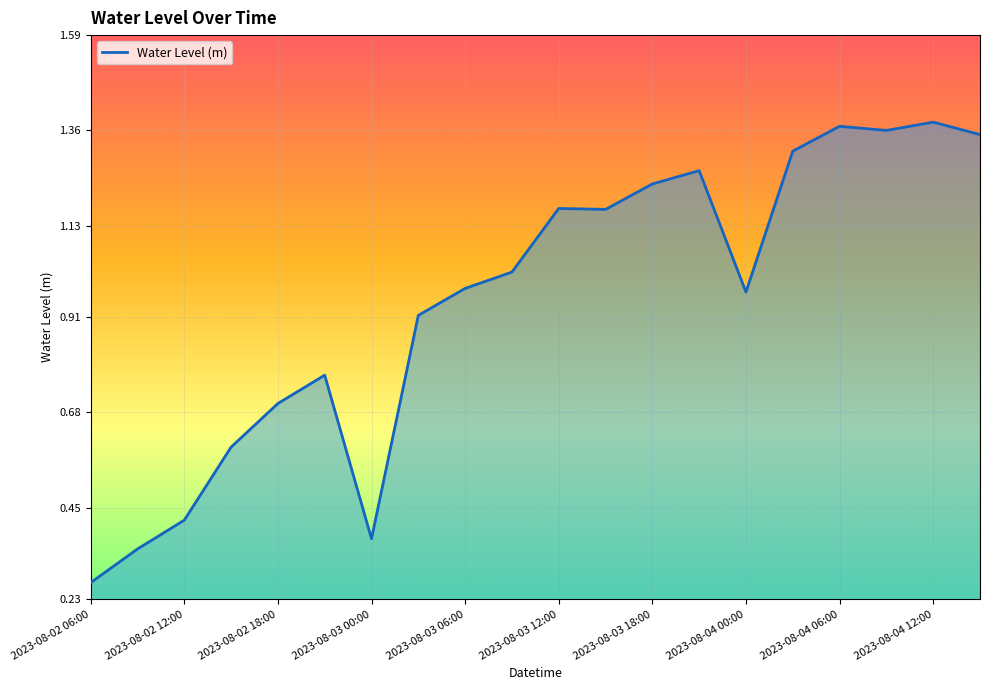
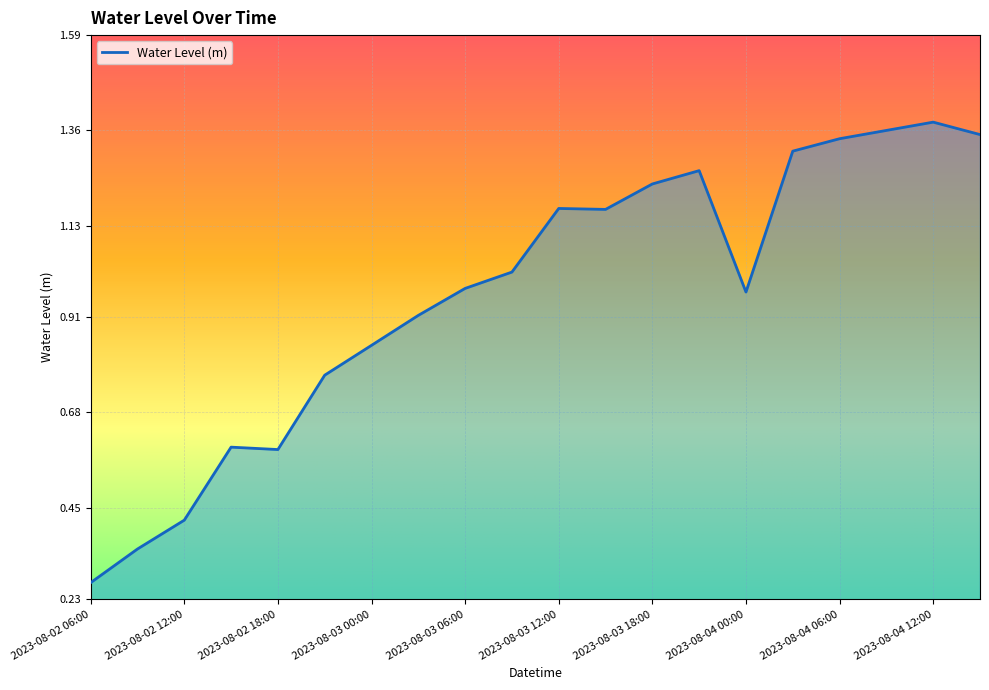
  {
    "2023-08-02 06:00": 0.27,
    "2023-08-02 12:00": 0.42,
-   "2023-08-02 18:00": 0.70,
-   "2023-08-03 00:00": 0.37,
+   "2023-08-02 18:00": 0.59,
+   "2023-08-03 00:00": 0.84,
    "2023-08-03 06:00": 0.98,
    "2023-08-03 12:00": 1.17,
    "2023-08-03 18:00": 1.23,
    "2023-08-04 00:00": 0.97,
-   "2023-08-04 06:00": 1.37,
+   "2023-08-04 06:00": 1.34,
    "2023-08-04 12:00": 1.38
  }
